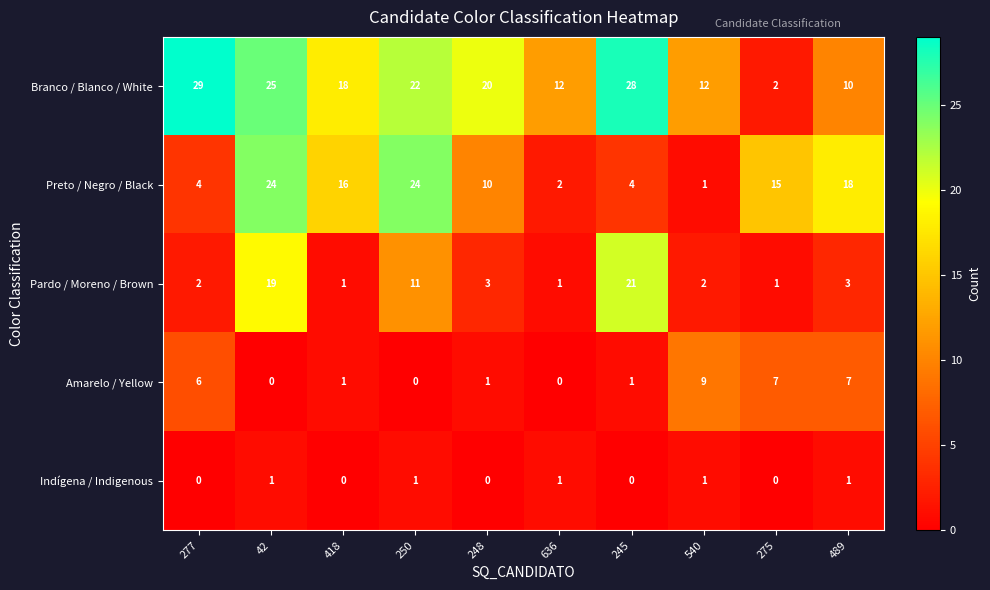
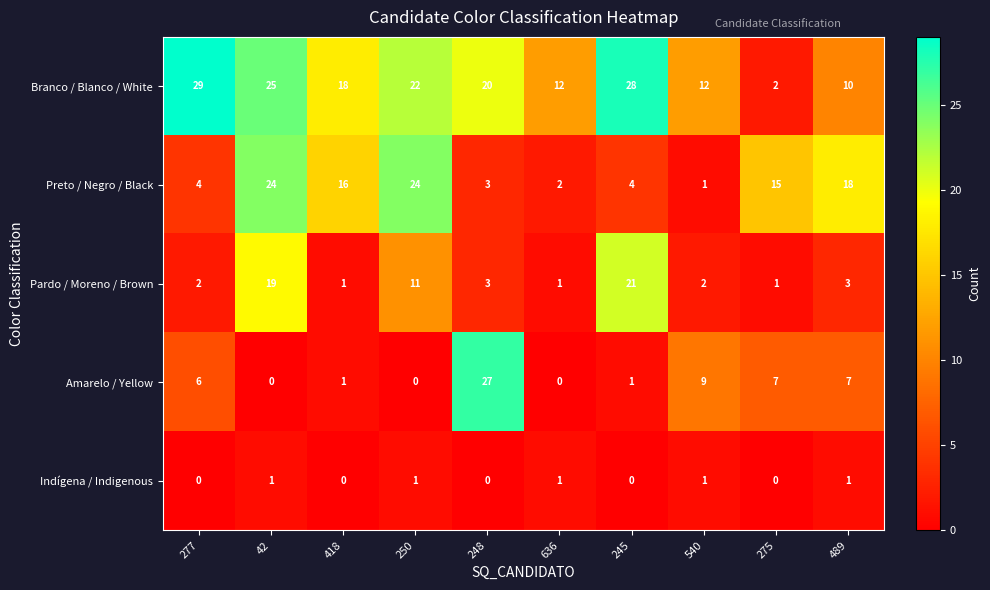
  {
    "Branco / Blanco / White": {
      "277": 29,
      "42": 25,
      "418": 18,
      "250": 22,
      "248": 20,
      "636": 12,
      "245": 28,
      "540": 12,
      "275": 2,
      "489": 10
    },
    "Preto / Negro / Black": {
      "277": 4,
      "42": 24,
      "418": 16,
      "250": 24,
-     "248": 10,
+     "248": 3,
      "636": 2,
      "245": 4,
      "540": 1,
      "275": 15,
      "489": 18
    },
    "Pardo / Moreno / Brown": {
      "277": 2,
      "42": 19,
      "418": 1,
      "250": 11,
      "248": 3,
      "636": 1,
      "245": 21,
      "540": 2,
      "275": 1,
      "489": 3
    },
    "Amarelo / Yellow": {
      "277": 6,
      "42": 0,
      "418": 1,
      "250": 0,
-     "248": 1,
+     "248": 27,
      "636": 0,
      "245": 1,
      "540": 9,
      "275": 7,
      "489": 7
    },
    "Indígena / Indigenous": {
      "277": 0,
      "42": 1,
      "418": 0,
      "250": 1,
      "248": 0,
      "636": 1,
      "245": 0,
      "540": 1,
      "275": 0,
      "489": 1
    }
  }
